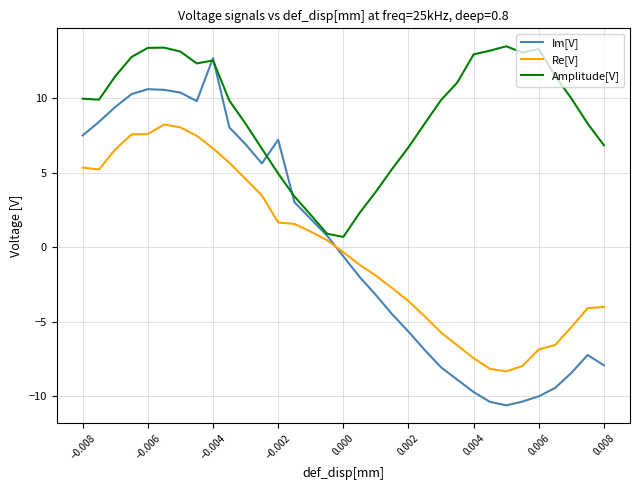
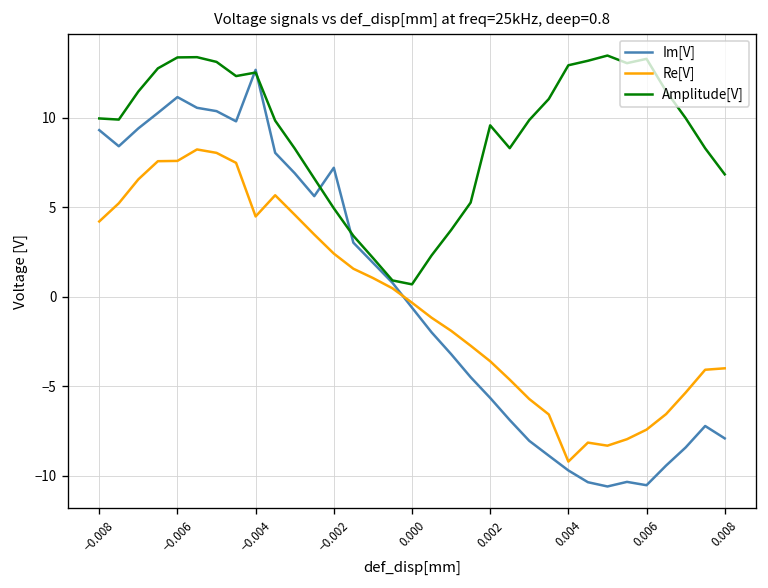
  {
    "Im[V]": {
-     "−0.008": 7.5,
-     "−0.006": 10.6,
+     "−0.008": 9.3,
+     "−0.006": 11.2,
      "−0.002": 7.2,
      "0.000": -0.6,
      "0.002": -5.7,
      "0.004": -9.7,
-     "0.006": -10.0,
+     "0.006": -10.5,
      "0.008": -7.9
    },
    "Re[V]": {
-     "−0.008": 5.3,
+     "−0.008": 4.2,
      "−0.006": 7.6,
-     "−0.004": 6.6,
-     "−0.002": 1.7,
+     "−0.004": 4.5,
+     "−0.002": 2.4,
      "0.000": -0.3,
      "0.002": -3.6,
-     "0.004": -7.4,
-     "0.006": -6.9,
+     "0.004": -9.2,
+     "0.006": -7.4,
      "0.008": -4.0
    },
    "Amplitude[V]": {
      "−0.008": 10.0,
      "−0.006": 13.4,
      "−0.002": 4.9,
      "0.000": 0.7,
-     "0.002": 6.7,
+     "0.002": 9.6,
      "0.004": 12.9,
      "0.008": 6.8
    }
  }
